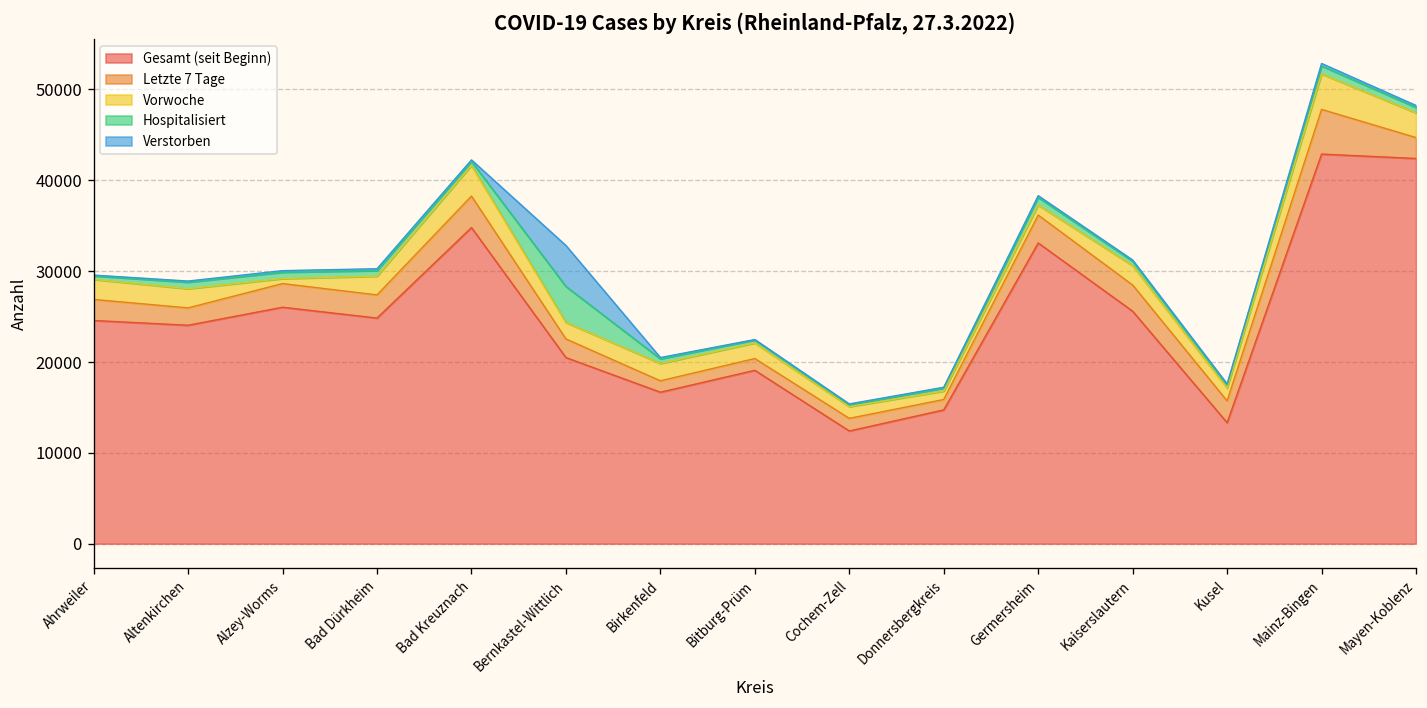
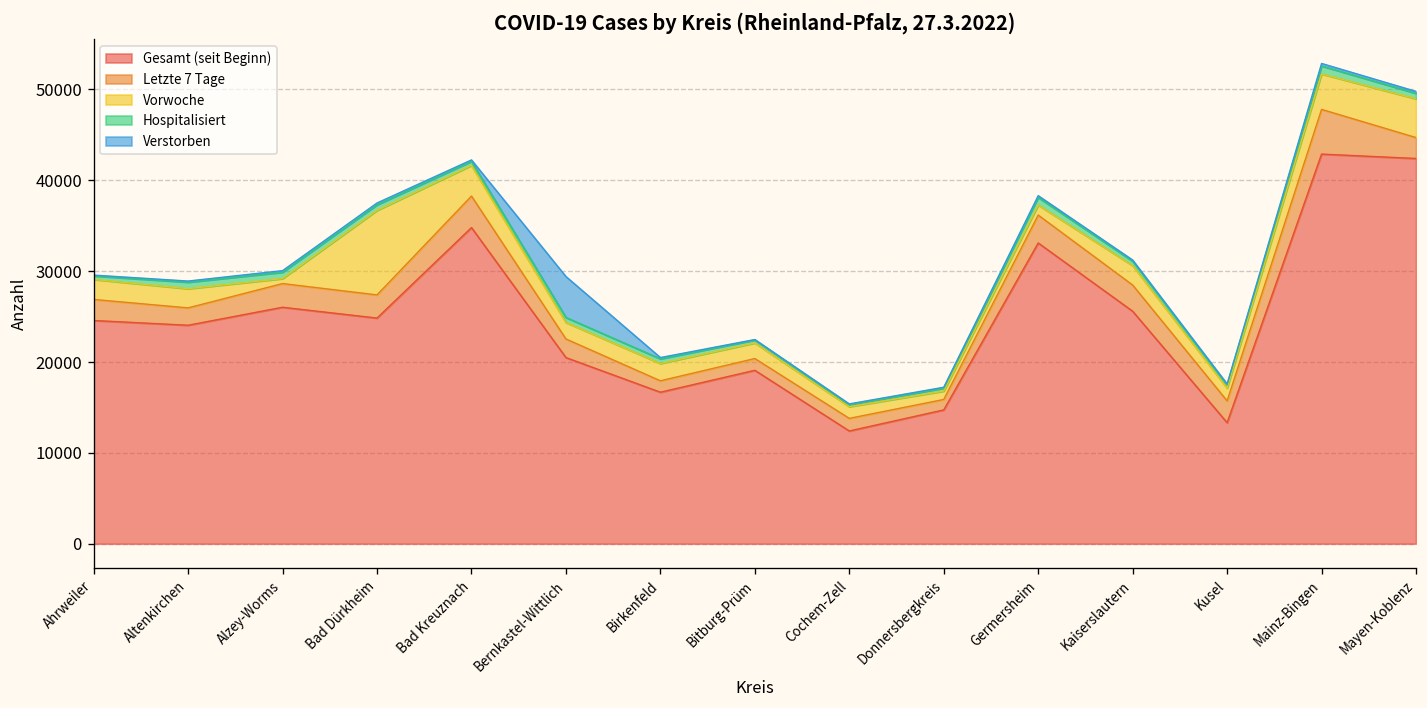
  {
    "Vorwoche": {
      "Ahrweiler": 2000,
      "Altenkirchen": 2000,
      "Alzey-Worms": 1000,
-     "Bad Dürkheim": 2000,
+     "Bad Dürkheim": 9000,
      "Bad Kreuznach": 3000,
      "Bernkastel-Wittlich": 2000,
      "Birkenfeld": 2000,
      "Germersheim": 1000,
      "Kaiserslautern": 2000,
      "Kusel": 1000,
      "Mainz-Bingen": 4000,
-     "Mayen-Koblenz": 3000
+     "Mayen-Koblenz": 4000
    },
    "Hospitalisiert": {
-     "Bernkastel-Wittlich": 4000
+     "Bernkastel-Wittlich": 1000
    },
    "Verstorben": {
      "Bernkastel-Wittlich": 5000
    }
  }
